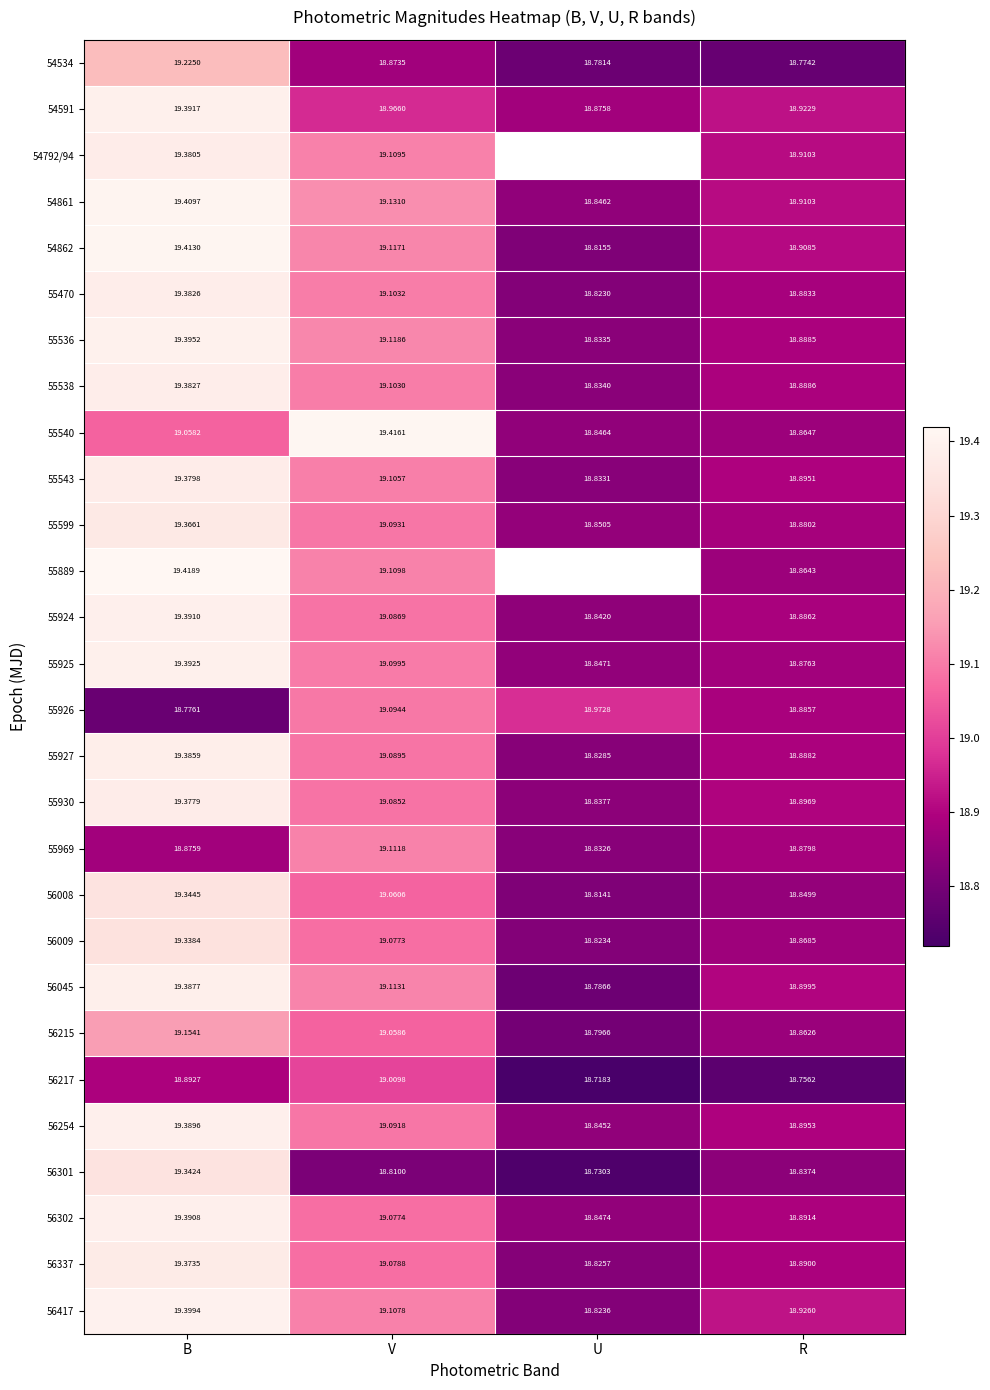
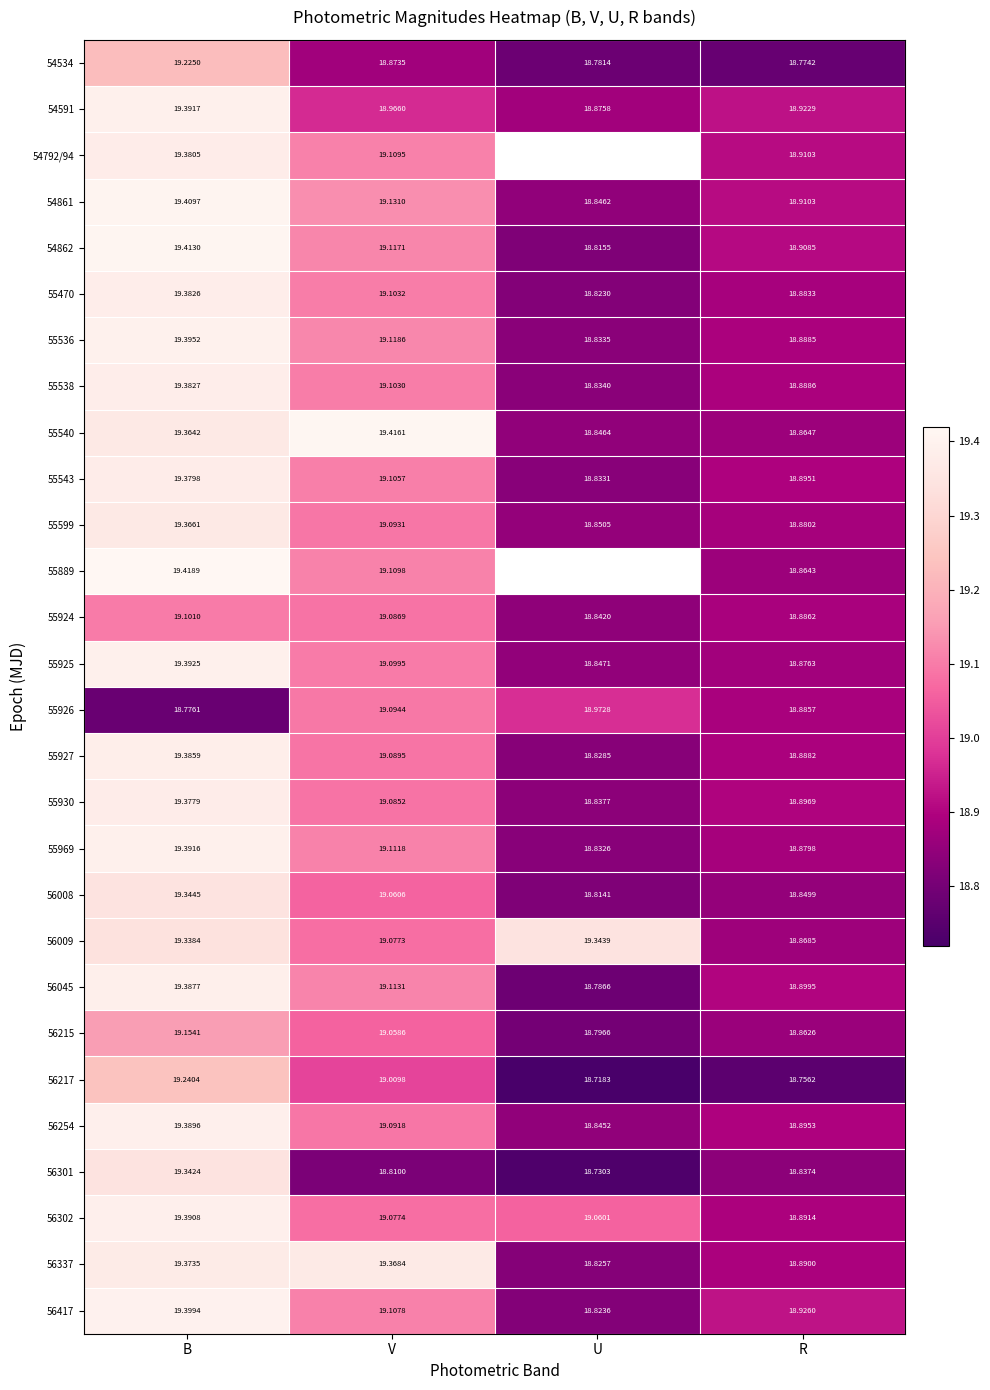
  {
    "54534": {
      "B": 19.2250,
      "V": 18.8735,
      "U": 18.7814,
      "R": 18.7742
    },
    "54591": {
      "B": 19.3917,
      "V": 18.9660,
      "U": 18.8758,
      "R": 18.9229
    },
    "54792/94": {
      "B": 19.3805,
      "V": 19.1095,
      "R": 18.9103
    },
    "54861": {
      "B": 19.4097,
      "V": 19.1310,
      "U": 18.8462,
      "R": 18.9103
    },
    "54862": {
      "B": 19.4130,
      "V": 19.1171,
      "U": 18.8155,
      "R": 18.9085
    },
    "55470": {
      "B": 19.3826,
      "V": 19.1032,
      "U": 18.8230,
      "R": 18.8833
    },
    "55536": {
      "B": 19.3952,
      "V": 19.1186,
      "U": 18.8335,
      "R": 18.8885
    },
    "55538": {
      "B": 19.3827,
      "V": 19.1030,
      "U": 18.8340,
      "R": 18.8886
    },
    "55540": {
-     "B": 19.0582,
+     "B": 19.3642,
      "V": 19.4161,
      "U": 18.8464,
      "R": 18.8647
    },
    "55543": {
      "B": 19.3798,
      "V": 19.1057,
      "U": 18.8331,
      "R": 18.8951
    },
    "55599": {
      "B": 19.3661,
      "V": 19.0931,
      "U": 18.8505,
      "R": 18.8802
    },
    "55889": {
      "B": 19.4189,
      "V": 19.1098,
      "R": 18.8643
    },
    "55924": {
-     "B": 19.3910,
+     "B": 19.1010,
      "V": 19.0869,
      "U": 18.8420,
      "R": 18.8862
    },
    "55925": {
      "B": 19.3925,
      "V": 19.0995,
      "U": 18.8471,
      "R": 18.8763
    },
    "55926": {
      "B": 18.7761,
      "V": 19.0944,
      "U": 18.9728,
      "R": 18.8857
    },
    "55927": {
      "B": 19.3859,
      "V": 19.0895,
      "U": 18.8285,
      "R": 18.8882
    },
    "55930": {
      "B": 19.3779,
      "V": 19.0852,
      "U": 18.8377,
      "R": 18.8969
    },
    "55969": {
-     "B": 18.8759,
+     "B": 19.3916,
      "V": 19.1118,
      "U": 18.8326,
      "R": 18.8798
    },
    "56008": {
      "B": 19.3445,
      "V": 19.0606,
      "U": 18.8141,
      "R": 18.8499
    },
    "56009": {
      "B": 19.3384,
      "V": 19.0773,
-     "U": 18.8234,
+     "U": 19.3439,
      "R": 18.8685
    },
    "56045": {
      "B": 19.3877,
      "V": 19.1131,
      "U": 18.7866,
      "R": 18.8995
    },
    "56215": {
      "B": 19.1541,
      "V": 19.0586,
      "U": 18.7966,
      "R": 18.8626
    },
    "56217": {
-     "B": 18.8927,
+     "B": 19.2404,
      "V": 19.0098,
      "U": 18.7183,
      "R": 18.7562
    },
    "56254": {
      "B": 19.3896,
      "V": 19.0918,
      "U": 18.8452,
      "R": 18.8953
    },
    "56301": {
      "B": 19.3424,
      "V": 18.8100,
      "U": 18.7303,
      "R": 18.8374
    },
    "56302": {
      "B": 19.3908,
      "V": 19.0774,
-     "U": 18.8474,
+     "U": 19.0601,
      "R": 18.8914
    },
    "56337": {
      "B": 19.3735,
-     "V": 19.0788,
+     "V": 19.3684,
      "U": 18.8257,
      "R": 18.8900
    },
    "56417": {
      "B": 19.3994,
      "V": 19.1078,
      "U": 18.8236,
      "R": 18.9260
    }
  }
